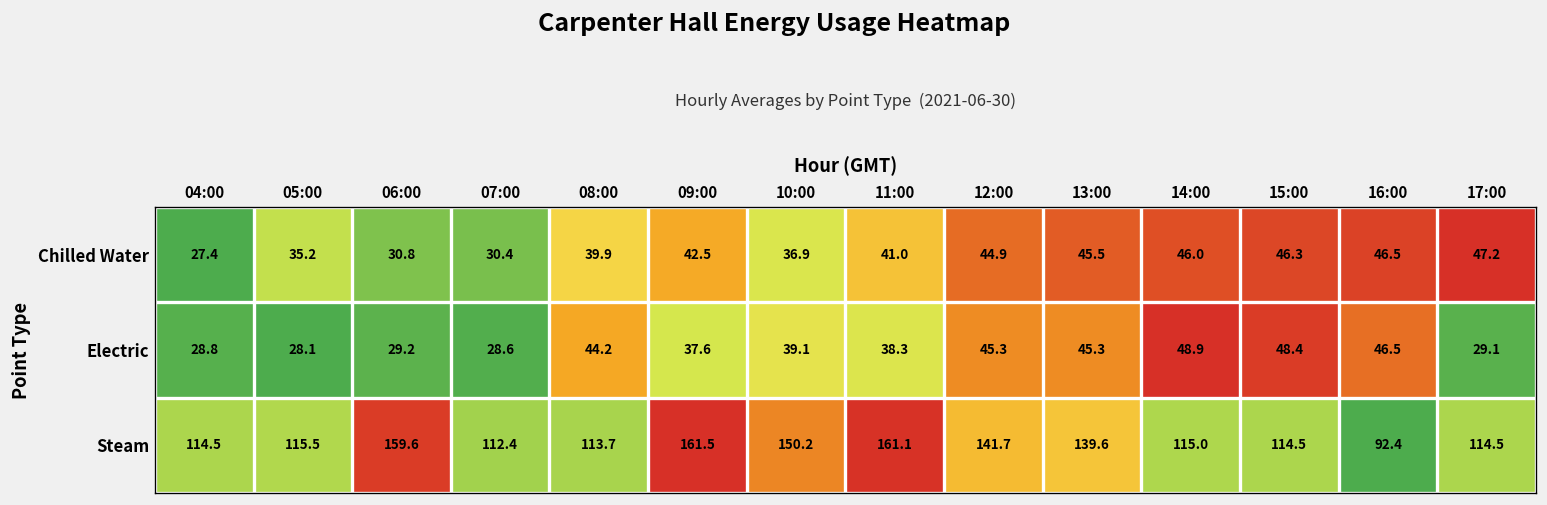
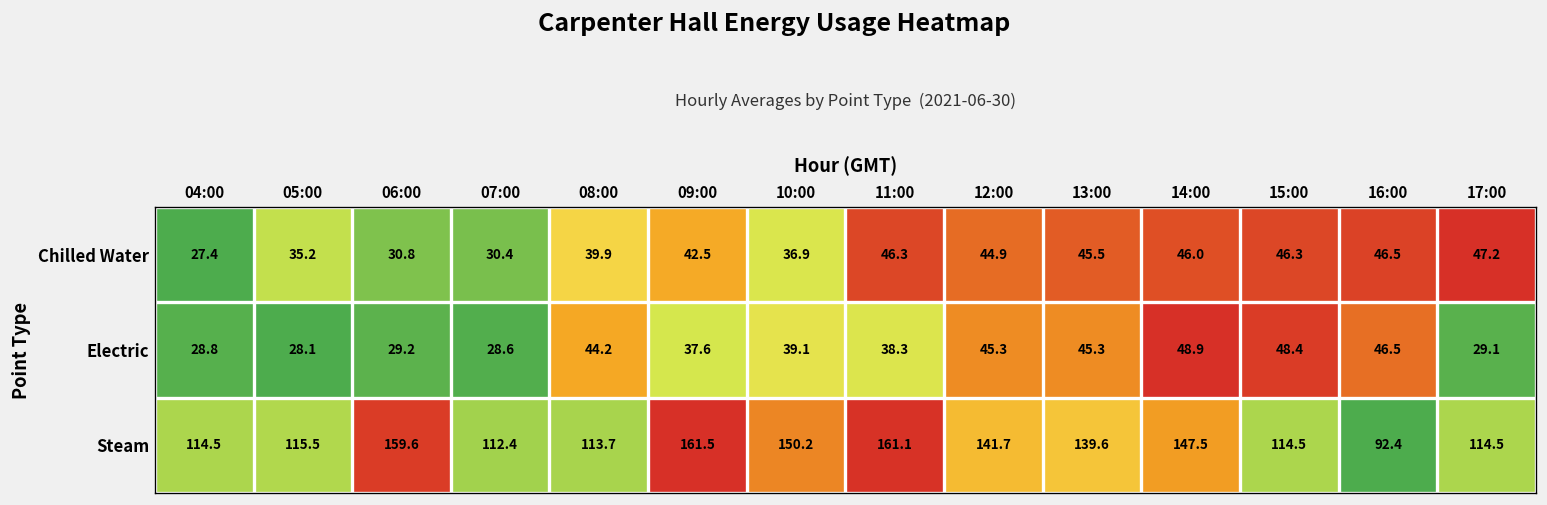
  {
    "Chilled Water": {
      "04:00": 27.4,
      "05:00": 35.2,
      "06:00": 30.8,
      "07:00": 30.4,
      "08:00": 39.9,
      "09:00": 42.5,
      "10:00": 36.9,
-     "11:00": 41.0,
+     "11:00": 46.3,
      "12:00": 44.9,
      "13:00": 45.5,
      "14:00": 46.0,
      "15:00": 46.3,
      "16:00": 46.5,
      "17:00": 47.2
    },
    "Electric": {
      "04:00": 28.8,
      "05:00": 28.1,
      "06:00": 29.2,
      "07:00": 28.6,
      "08:00": 44.2,
      "09:00": 37.6,
      "10:00": 39.1,
      "11:00": 38.3,
      "12:00": 45.3,
      "13:00": 45.3,
      "14:00": 48.9,
      "15:00": 48.4,
      "16:00": 46.5,
      "17:00": 29.1
    },
    "Steam": {
      "04:00": 114.5,
      "05:00": 115.5,
      "06:00": 159.6,
      "07:00": 112.4,
      "08:00": 113.7,
      "09:00": 161.5,
      "10:00": 150.2,
      "11:00": 161.1,
      "12:00": 141.7,
      "13:00": 139.6,
-     "14:00": 115.0,
+     "14:00": 147.5,
      "15:00": 114.5,
      "16:00": 92.4,
      "17:00": 114.5
    }
  }
